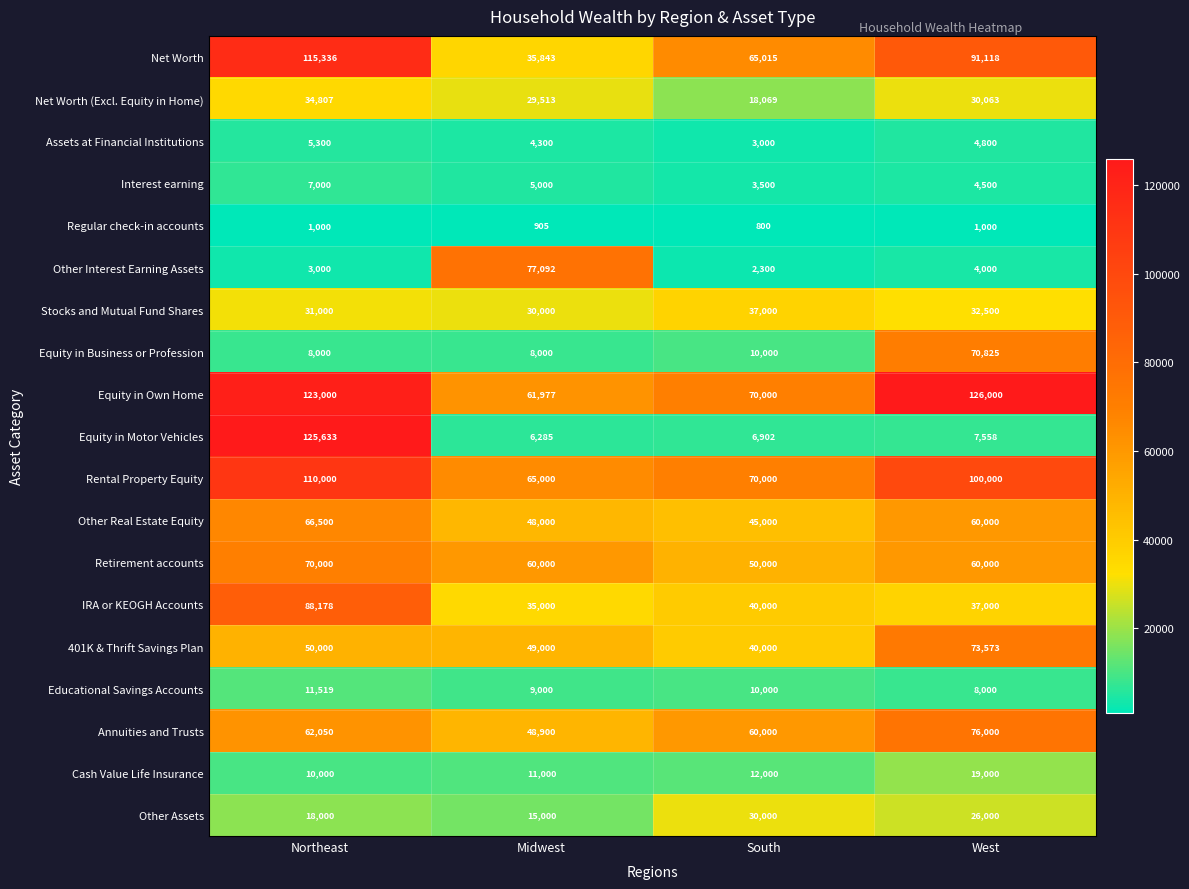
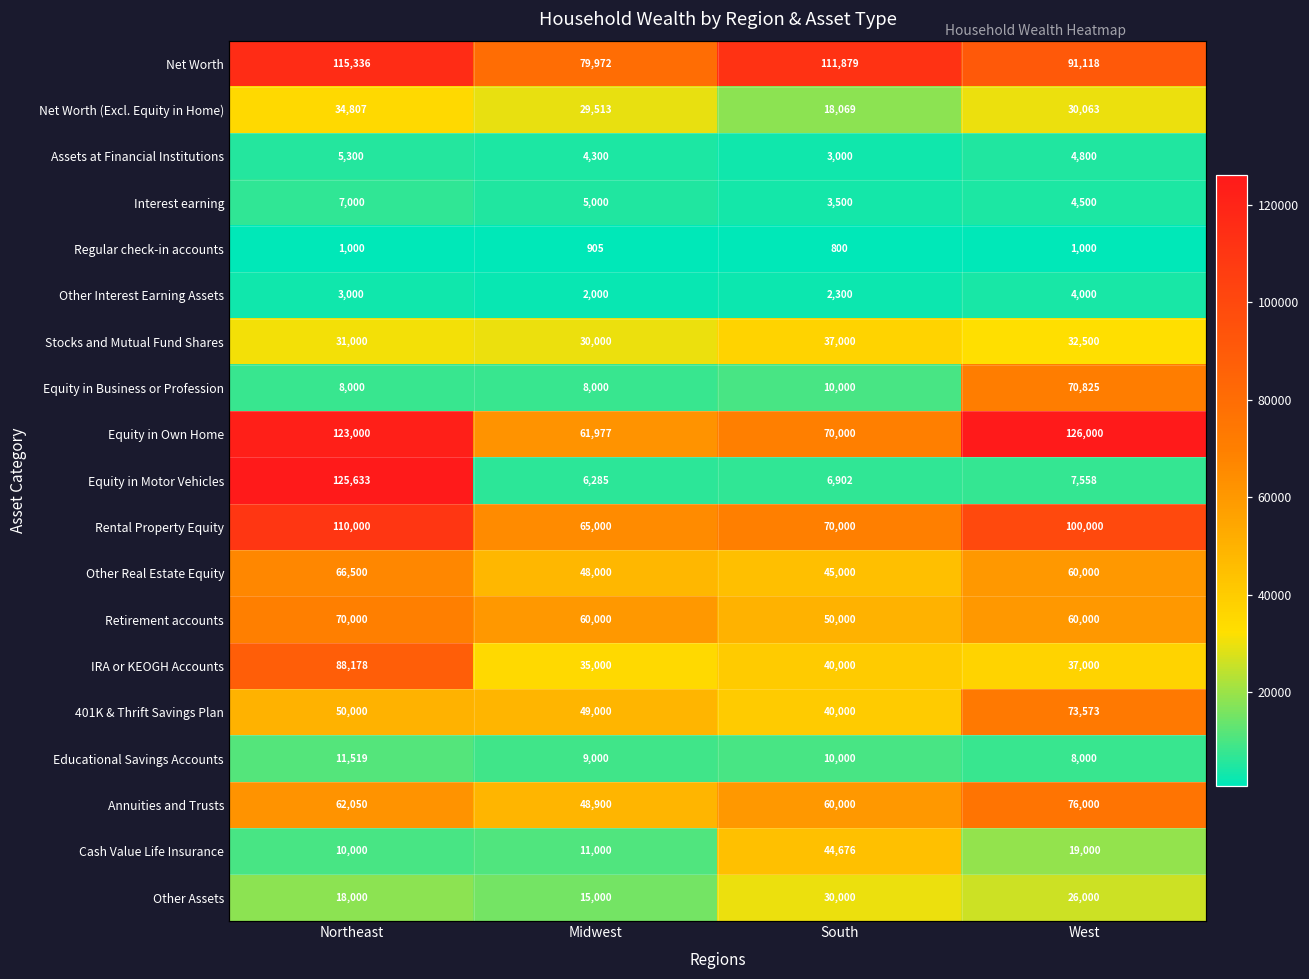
  {
    "Net Worth": {
      "Northeast": "115,336",
-     "Midwest": "35,843",
-     "South": "65,015",
+     "Midwest": "79,972",
+     "South": "111,879",
      "West": "91,118"
    },
    "Net Worth (Excl. Equity in Home)": {
      "Northeast": "34,807",
      "Midwest": "29,513",
      "South": "18,069",
      "West": "30,063"
    },
    "Assets at Financial Institutions": {
      "Northeast": "5,300",
      "Midwest": "4,300",
      "South": "3,000",
      "West": "4,800"
    },
    "Interest earning": {
      "Northeast": "7,000",
      "Midwest": "5,000",
      "South": "3,500",
      "West": "4,500"
    },
    "Regular check-in accounts": {
      "Northeast": "1,000",
      "Midwest": "905",
      "South": "800",
      "West": "1,000"
    },
    "Other Interest Earning Assets": {
      "Northeast": "3,000",
-     "Midwest": "77,092",
+     "Midwest": "2,000",
      "South": "2,300",
      "West": "4,000"
    },
    "Stocks and Mutual Fund Shares": {
      "Northeast": "31,000",
      "Midwest": "30,000",
      "South": "37,000",
      "West": "32,500"
    },
    "Equity in Business or Profession": {
      "Northeast": "8,000",
      "Midwest": "8,000",
      "South": "10,000",
      "West": "70,825"
    },
    "Equity in Own Home": {
      "Northeast": "123,000",
      "Midwest": "61,977",
      "South": "70,000",
      "West": "126,000"
    },
    "Equity in Motor Vehicles": {
      "Northeast": "125,633",
      "Midwest": "6,285",
      "South": "6,902",
      "West": "7,558"
    },
    "Rental Property Equity": {
      "Northeast": "110,000",
      "Midwest": "65,000",
      "South": "70,000",
      "West": "100,000"
    },
    "Other Real Estate Equity": {
      "Northeast": "66,500",
      "Midwest": "48,000",
      "South": "45,000",
      "West": "60,000"
    },
    "Retirement accounts": {
      "Northeast": "70,000",
      "Midwest": "60,000",
      "South": "50,000",
      "West": "60,000"
    },
    "IRA or KEOGH Accounts": {
      "Northeast": "88,178",
      "Midwest": "35,000",
      "South": "40,000",
      "West": "37,000"
    },
    "401K & Thrift Savings Plan": {
      "Northeast": "50,000",
      "Midwest": "49,000",
      "South": "40,000",
      "West": "73,573"
    },
    "Educational Savings Accounts": {
      "Northeast": "11,519",
      "Midwest": "9,000",
      "South": "10,000",
      "West": "8,000"
    },
    "Annuities and Trusts": {
      "Northeast": "62,050",
      "Midwest": "48,900",
      "South": "60,000",
      "West": "76,000"
    },
    "Cash Value Life Insurance": {
      "Northeast": "10,000",
      "Midwest": "11,000",
-     "South": "12,000",
+     "South": "44,676",
      "West": "19,000"
    },
    "Other Assets": {
      "Northeast": "18,000",
      "Midwest": "15,000",
      "South": "30,000",
      "West": "26,000"
    }
  }
